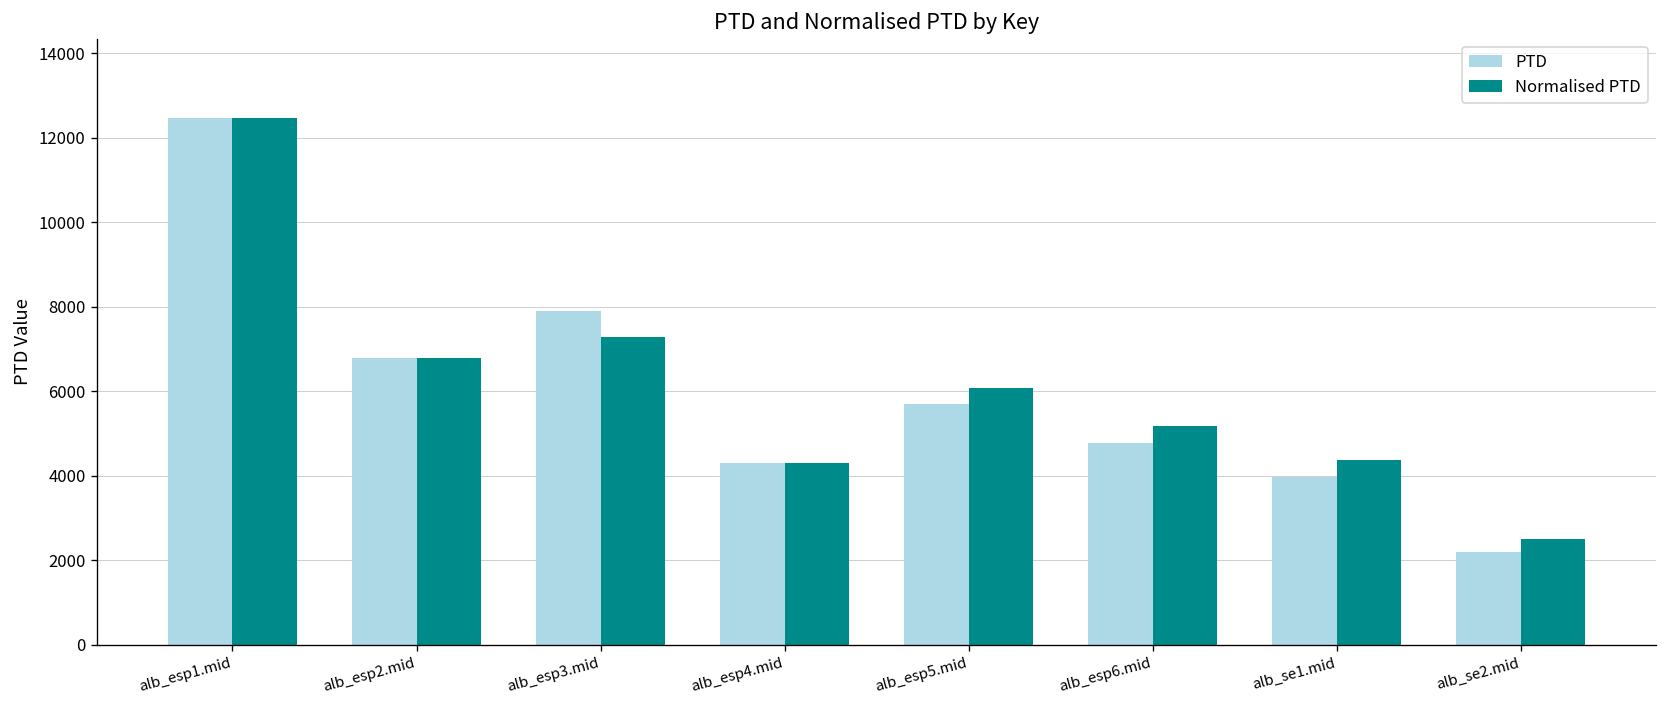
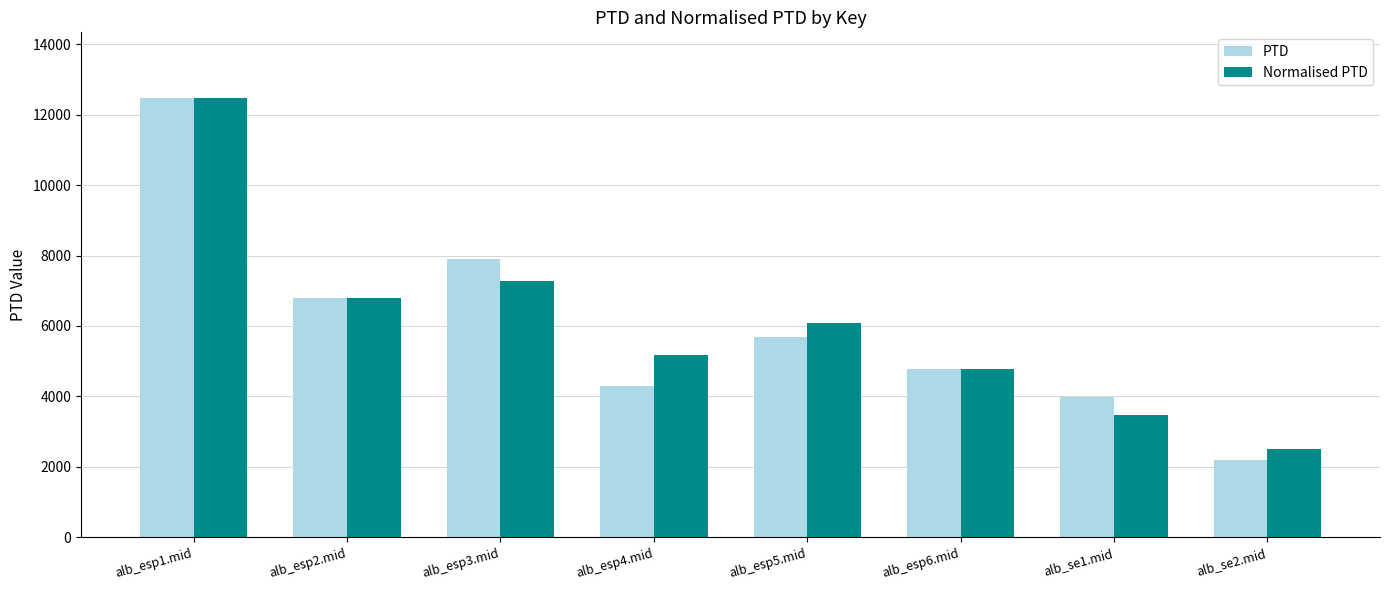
  {
    "PTD": {
      "alb_esp1.mid": 12500,
      "alb_esp2.mid": 6800,
      "alb_esp3.mid": 7900,
      "alb_esp4.mid": 4300,
      "alb_esp5.mid": 5700,
      "alb_esp6.mid": 4800,
      "alb_se1.mid": 4000,
      "alb_se2.mid": 2200
    },
    "Normalised PTD": {
      "alb_esp1.mid": 12500,
      "alb_esp2.mid": 6800,
      "alb_esp3.mid": 7300,
-     "alb_esp4.mid": 4300,
+     "alb_esp4.mid": 5200,
      "alb_esp5.mid": 6100,
-     "alb_esp6.mid": 5200,
-     "alb_se1.mid": 4400,
+     "alb_esp6.mid": 4800,
+     "alb_se1.mid": 3500,
      "alb_se2.mid": 2500
    }
  }
